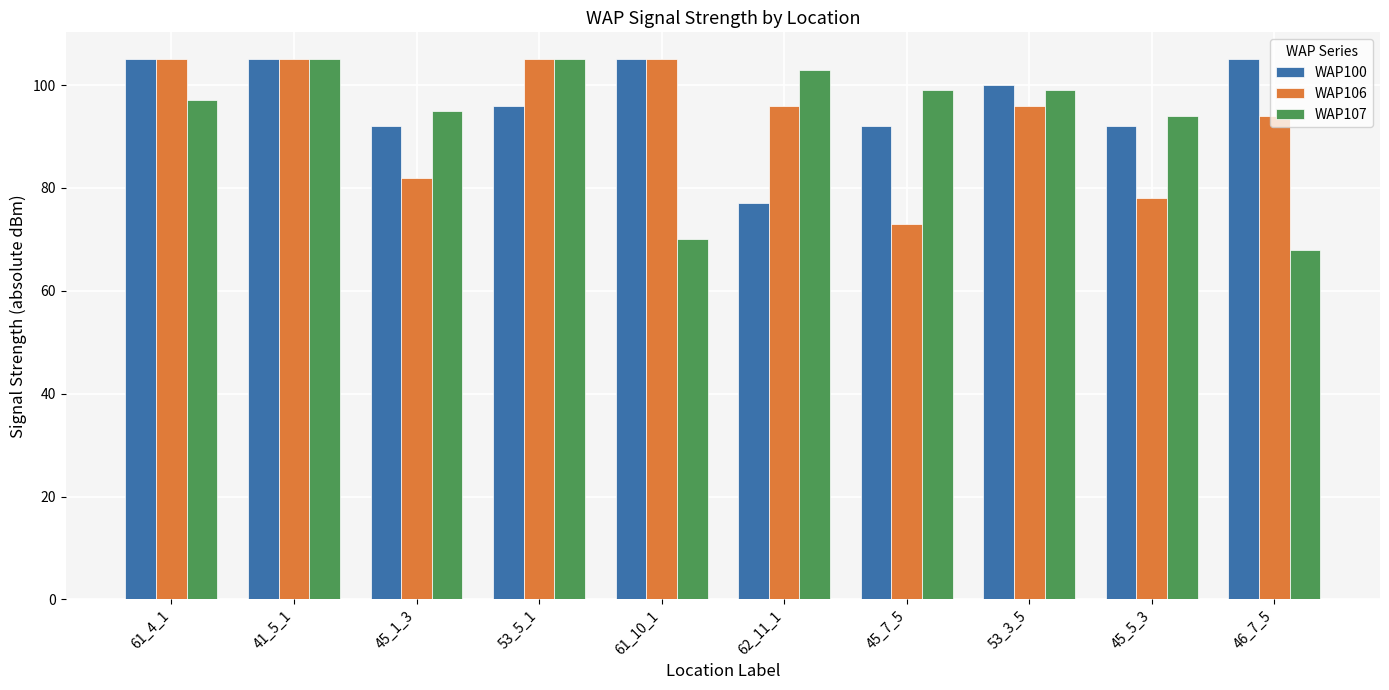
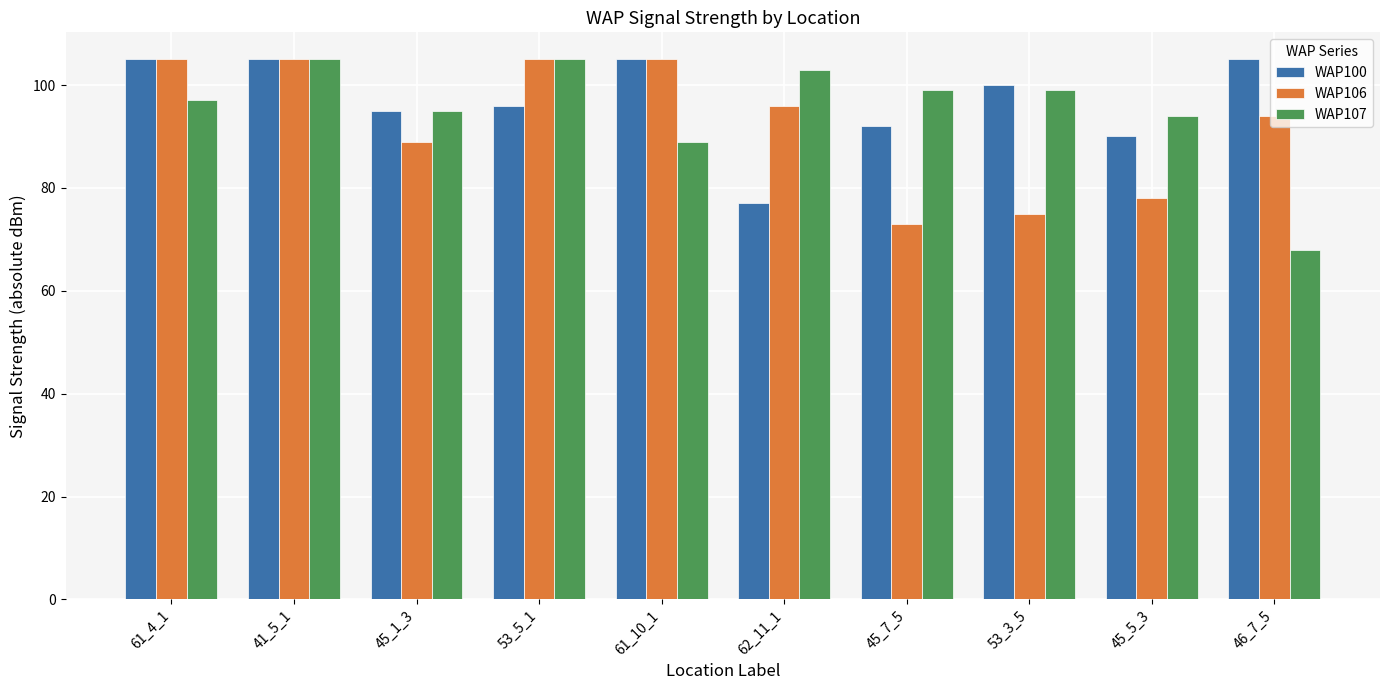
  {
    "WAP100": {
      "61_4_1": 105,
      "41_5_1": 105,
-     "45_1_3": 92,
+     "45_1_3": 95,
      "53_5_1": 96,
      "61_10_1": 105,
      "62_11_1": 77,
      "45_7_5": 92,
      "53_3_5": 100,
-     "45_5_3": 92,
+     "45_5_3": 90,
      "46_7_5": 105
    },
    "WAP106": {
      "61_4_1": 105,
      "41_5_1": 105,
-     "45_1_3": 82,
+     "45_1_3": 89,
      "53_5_1": 105,
      "61_10_1": 105,
      "62_11_1": 96,
      "45_7_5": 73,
-     "53_3_5": 96,
+     "53_3_5": 75,
      "45_5_3": 78
    },
    "WAP107": {
      "61_4_1": 97,
      "41_5_1": 105,
      "45_1_3": 95,
      "53_5_1": 105,
-     "61_10_1": 70,
+     "61_10_1": 89,
      "62_11_1": 103,
      "45_7_5": 99,
      "53_3_5": 99,
      "45_5_3": 94,
      "46_7_5": 68
    }
  }
